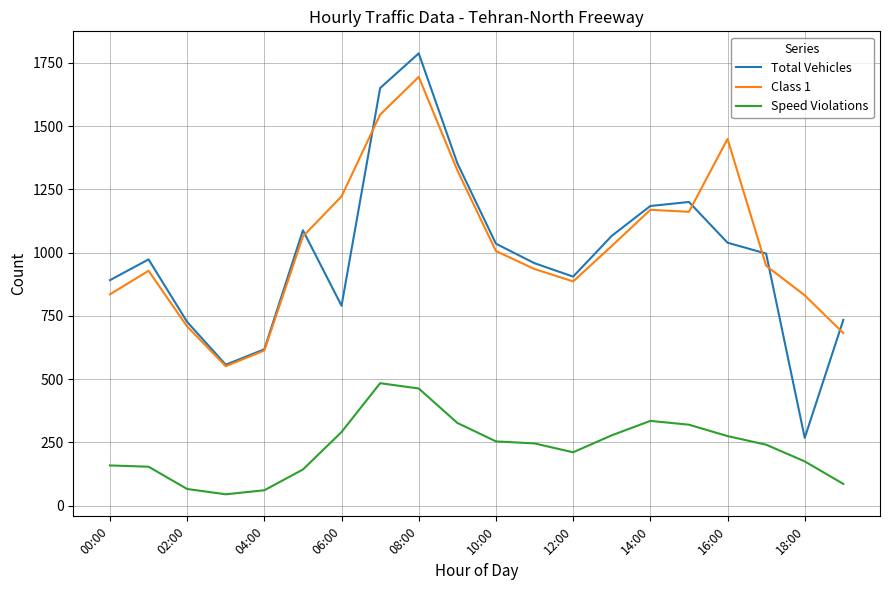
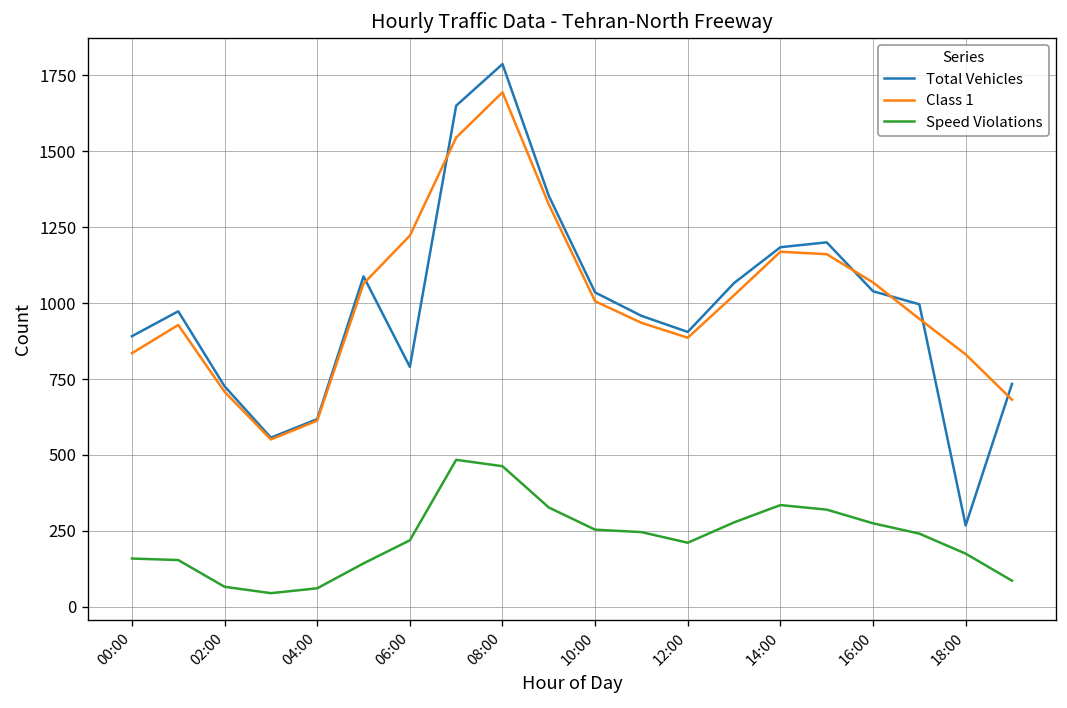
  {
    "Total Vehicles": {
      "00:00": 890,
      "02:00": 730,
      "06:00": 790,
      "08:00": 1790,
      "10:00": 1040,
      "12:00": 910,
      "14:00": 1180,
      "16:00": 1040,
      "18:00": 270
    },
    "Class 1": {
      "00:00": 840,
      "02:00": 710,
      "06:00": 1220,
      "08:00": 1690,
      "10:00": 1010,
      "12:00": 890,
      "14:00": 1170,
-     "16:00": 1450,
+     "16:00": 1070,
      "18:00": 830
    },
    "Speed Violations": {
      "00:00": 160,
      "02:00": 70,
      "04:00": 60,
-     "06:00": 290,
+     "06:00": 220,
      "08:00": 460,
      "10:00": 250,
      "12:00": 210,
      "14:00": 340,
      "16:00": 280,
      "18:00": 180
    }
  }
